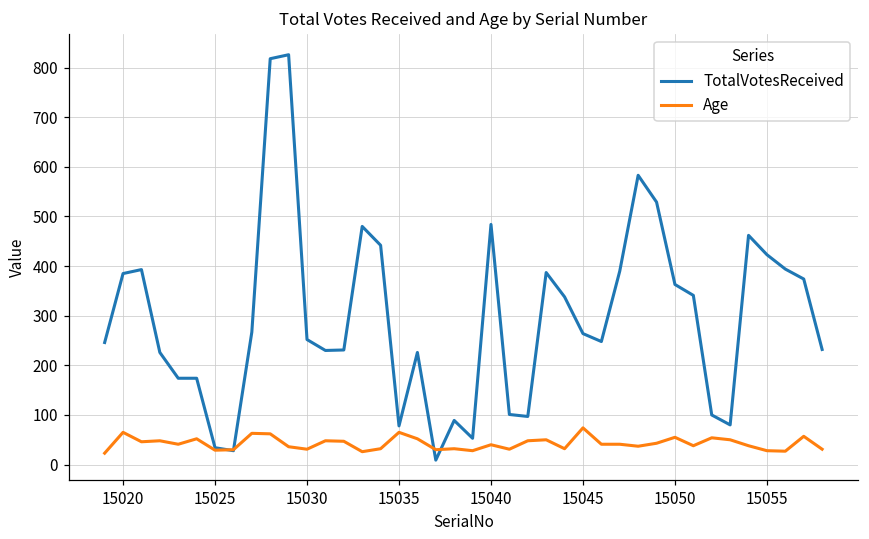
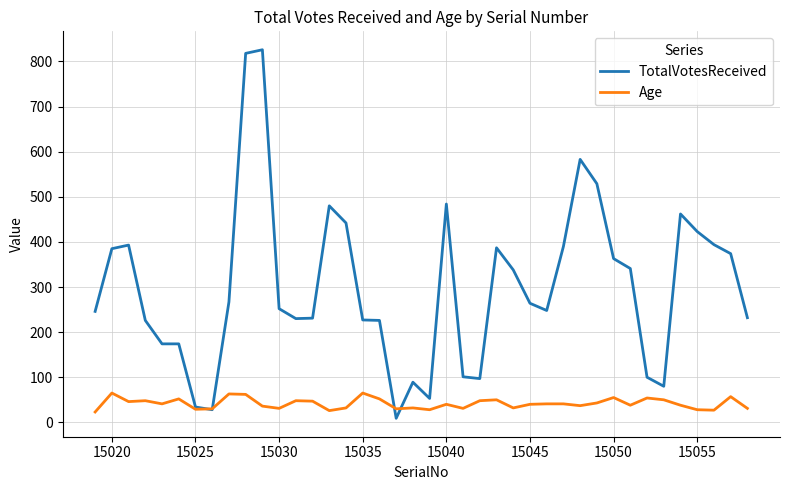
  {
    "TotalVotesReceived": {
      "15020": 390,
      "15030": 250,
-     "15035": 80,
+     "15035": 230,
      "15040": 480,
      "15045": 260,
      "15050": 360,
      "15055": 420
    },
    "Age": {
      "15020": 70,
      "15030": 30,
      "15035": 70,
      "15040": 40,
-     "15045": 70,
+     "15045": 40,
      "15050": 60,
      "15055": 30
    }
  }
